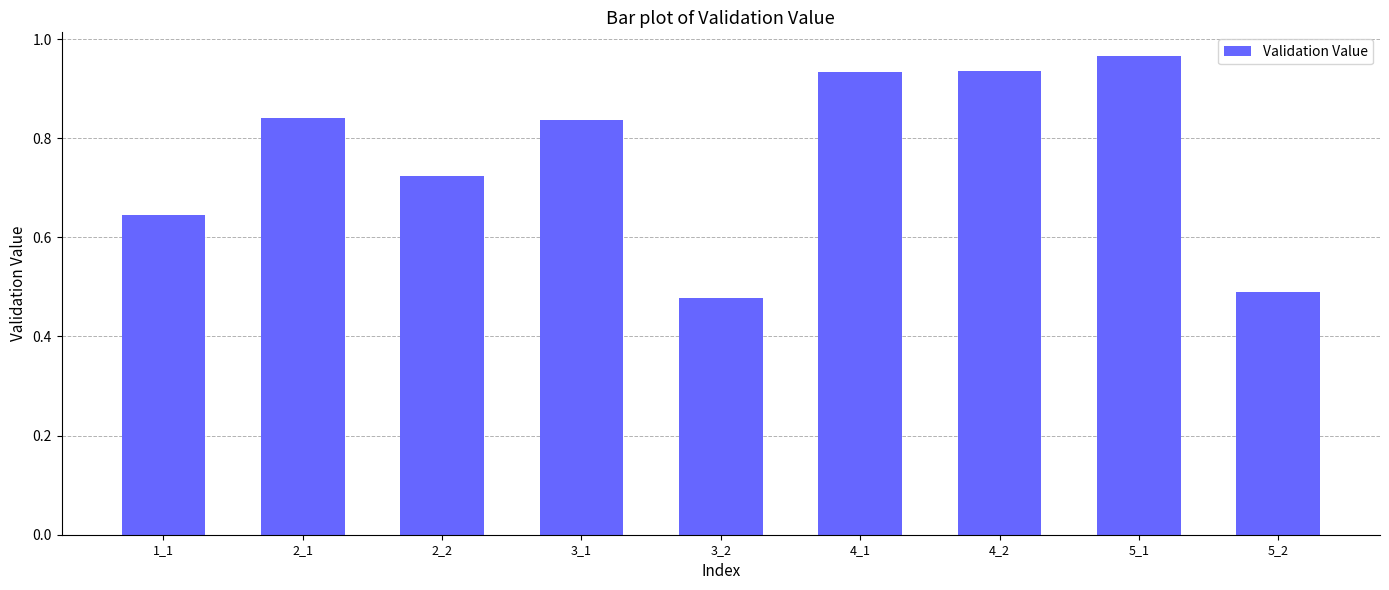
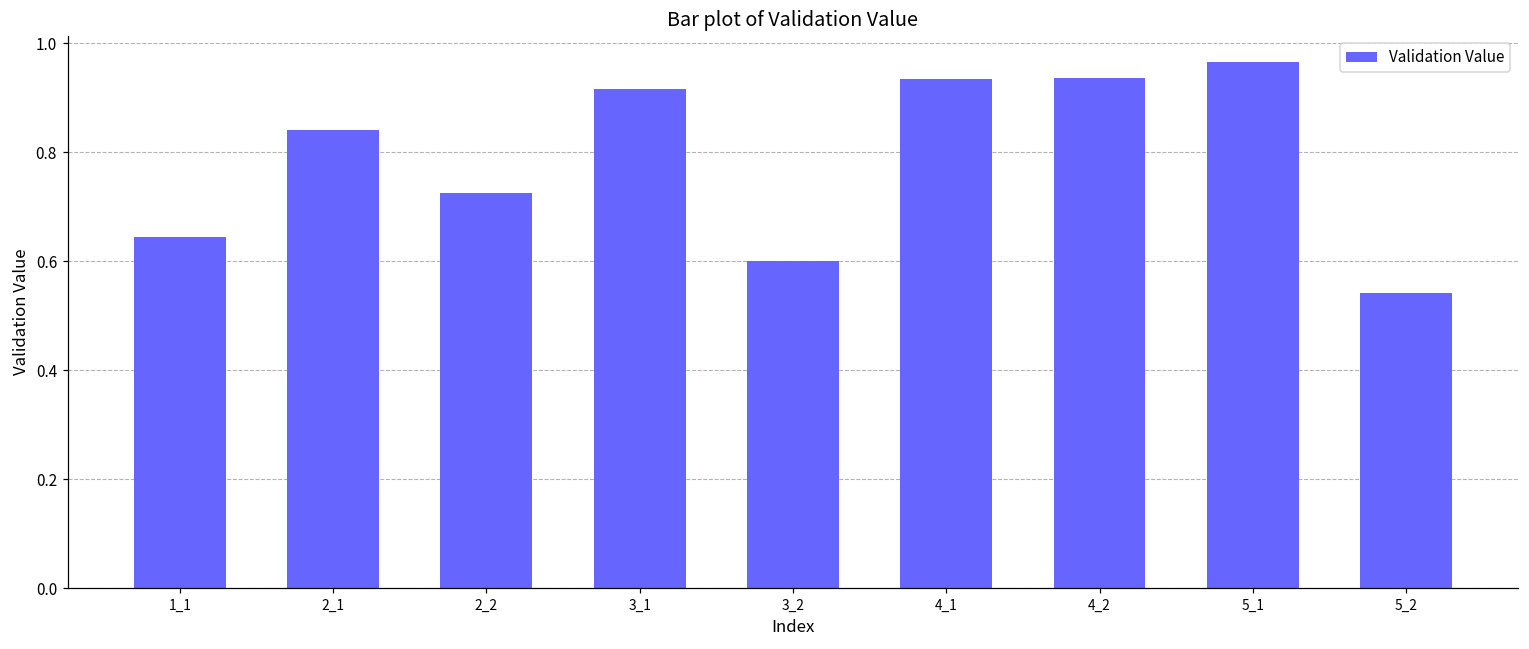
  {
    "1_1": 0.64,
    "2_1": 0.84,
    "2_2": 0.72,
-   "3_1": 0.84,
-   "3_2": 0.48,
+   "3_1": 0.92,
+   "3_2": 0.60,
    "4_1": 0.93,
    "4_2": 0.94,
    "5_1": 0.97,
-   "5_2": 0.49
+   "5_2": 0.54
  }
